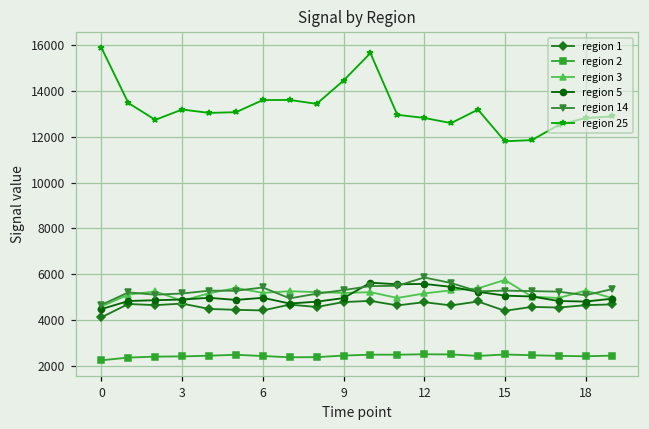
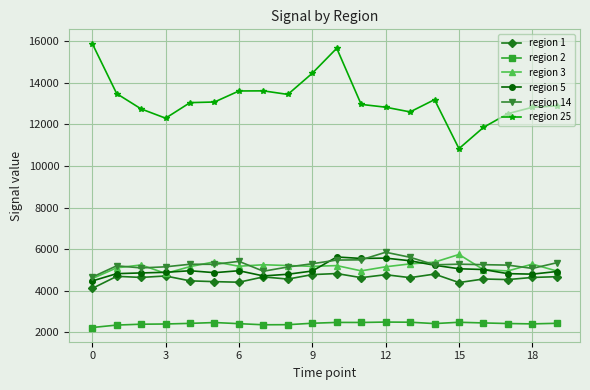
  {
    "region 25": {
      "0": 15900,
-     "3": 13200,
+     "3": 12300,
      "6": 13600,
      "9": 14500,
      "12": 12800,
-     "15": 11800
+     "15": 10800
    }
  }
